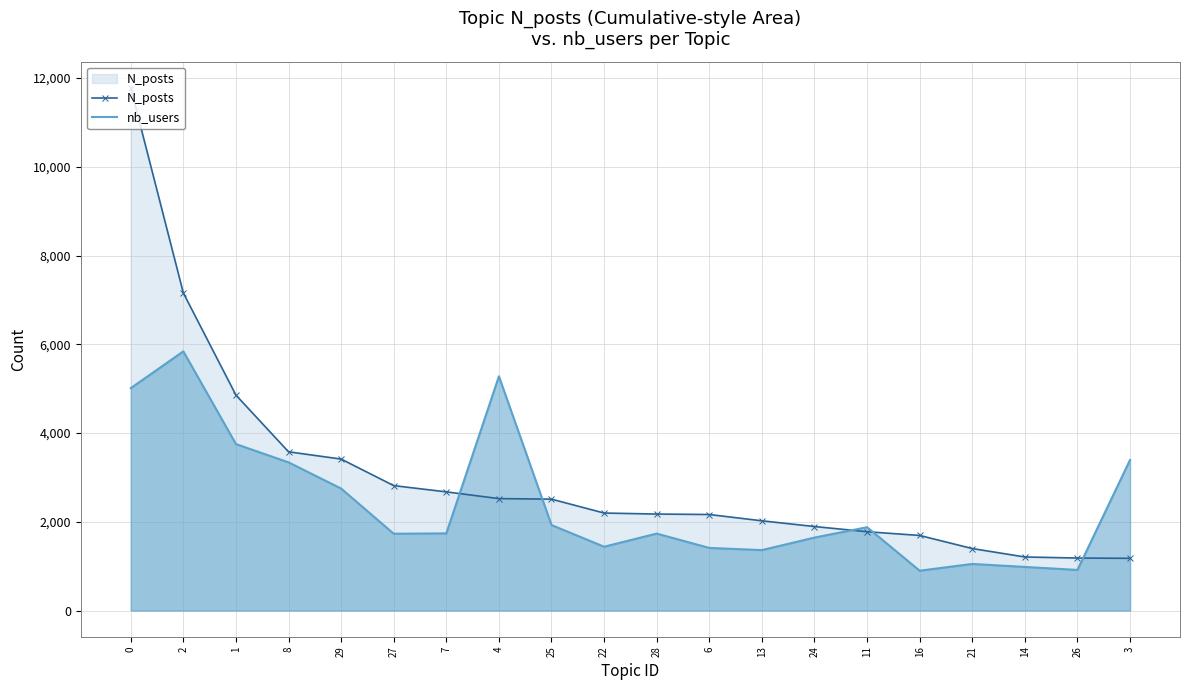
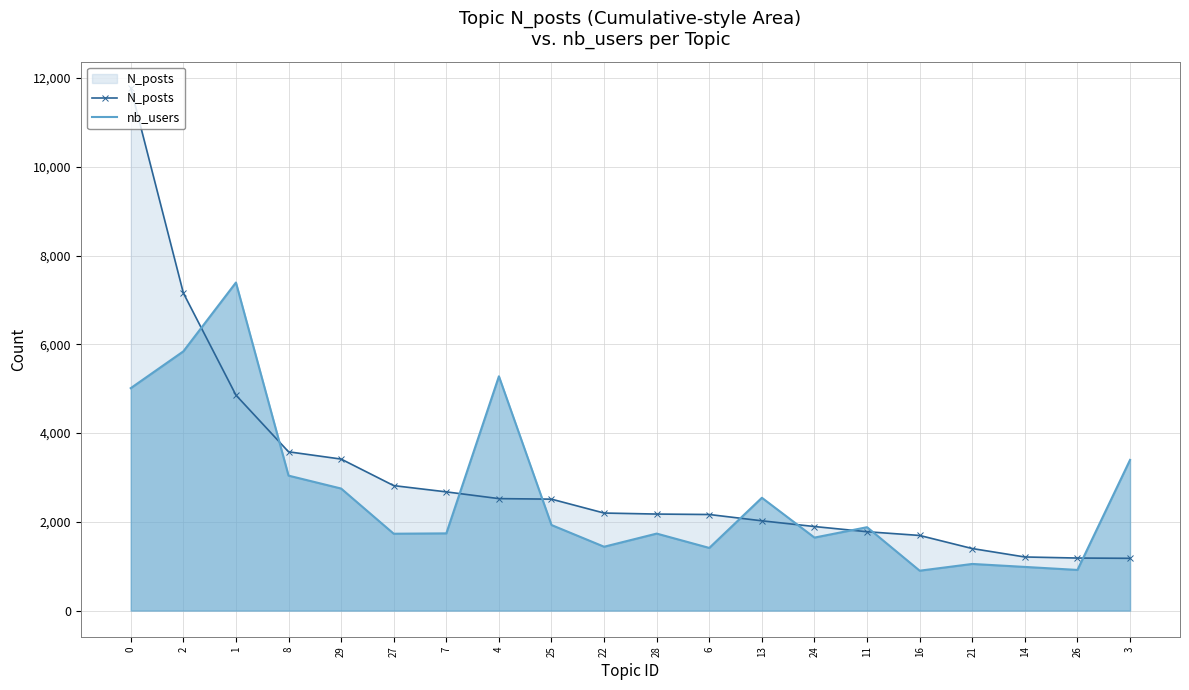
  {
    "nb_users": {
      "0": "5,000",
      "2": "5,800",
-     "1": "3,800",
-     "8": "3,300",
+     "1": "7,400",
+     "8": "3,000",
      "29": "2,800",
      "27": "1,700",
      "7": "1,700",
      "4": "5,300",
      "25": "1,900",
      "22": "1,400",
      "28": "1,700",
      "6": "1,400",
-     "13": "1,400",
+     "13": "2,500",
      "24": "1,600",
      "11": "1,900",
      "16": "900",
      "21": "1,100",
      "14": "1,000",
      "26": "900",
      "3": "3,400"
    }
  }
